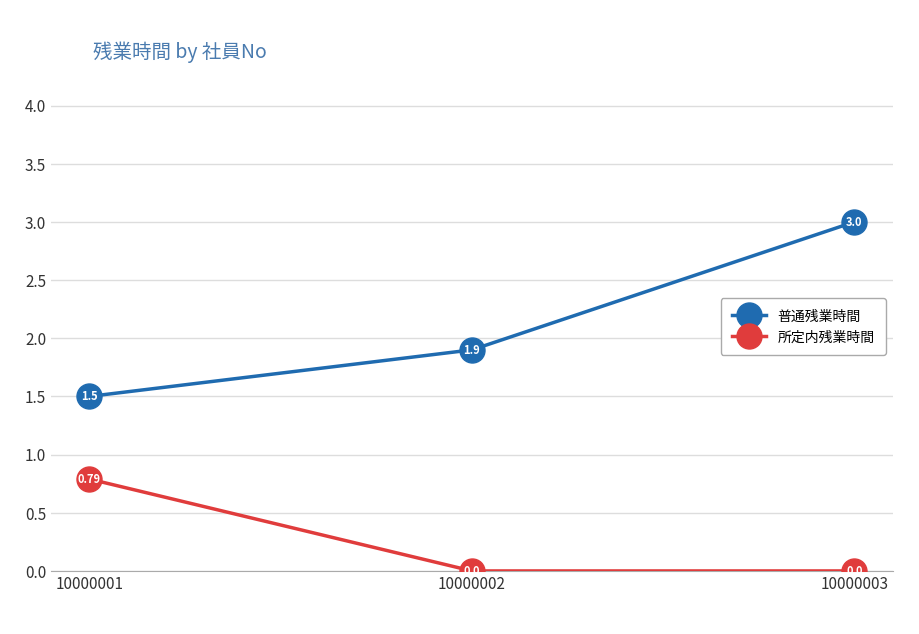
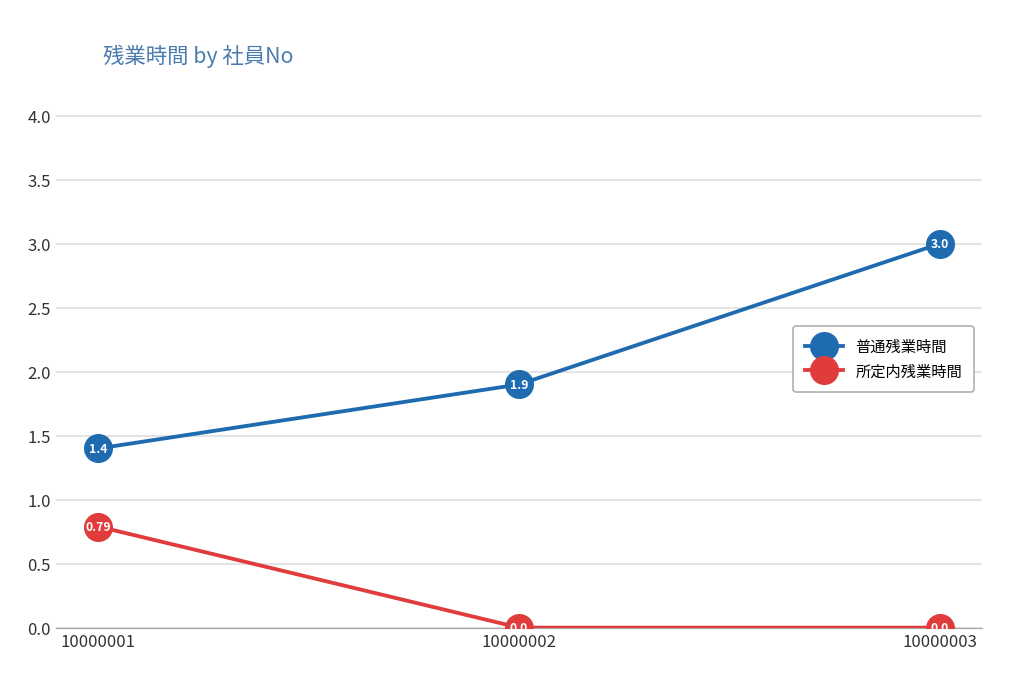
  {
    "普通残業時間": {
-     "10000001": 1.5,
+     "10000001": 1.4,
      "10000002": 1.9,
      "10000003": 3.0
    },
    "所定内残業時間": {
      "10000001": 0.79,
      "10000002": 0.0,
      "10000003": 0.0
    }
  }
